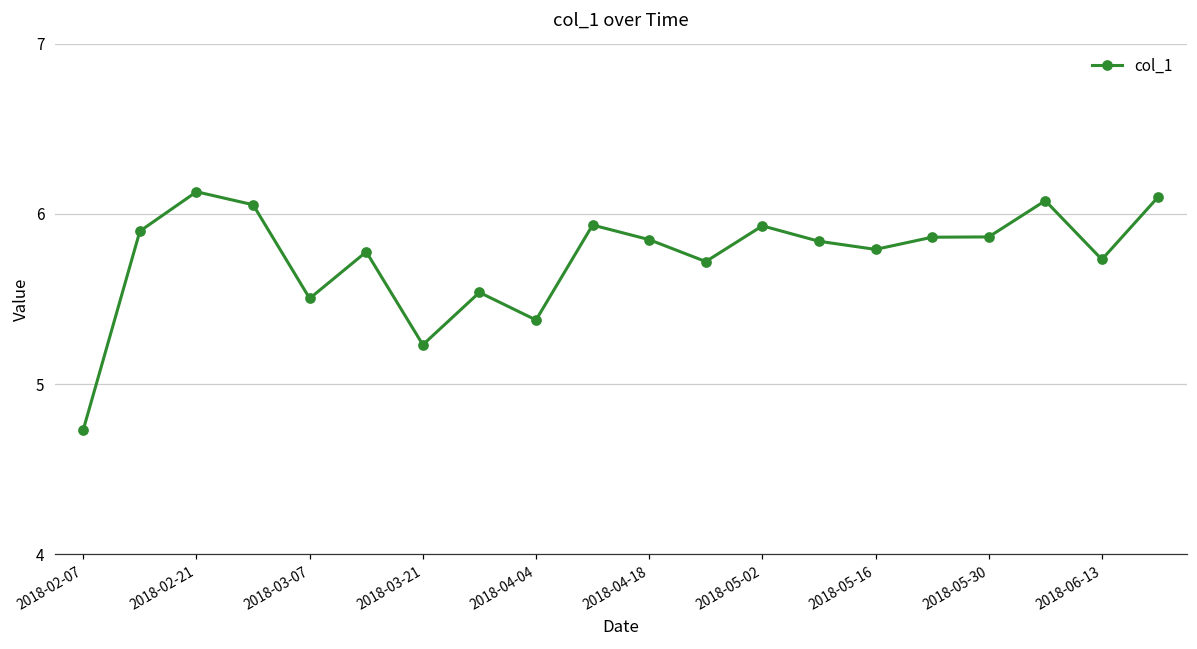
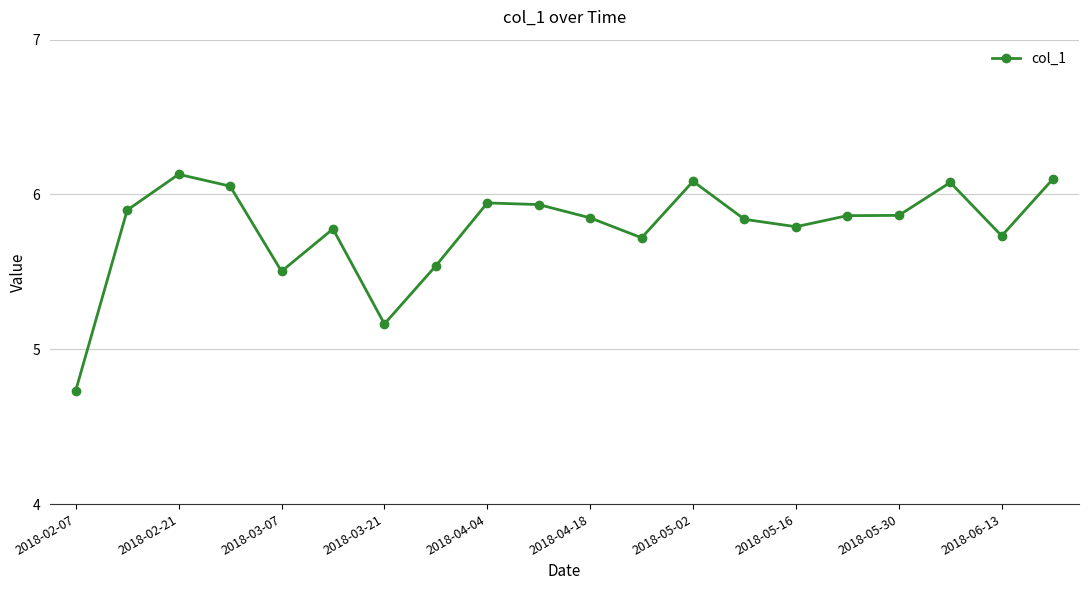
  {
    "2018-02-07": 4.73,
    "2018-02-21": 6.13,
    "2018-03-07": 5.50,
-   "2018-03-21": 5.23,
-   "2018-04-04": 5.38,
+   "2018-03-21": 5.16,
+   "2018-04-04": 5.95,
    "2018-04-18": 5.85,
-   "2018-05-02": 5.93,
+   "2018-05-02": 6.08,
    "2018-05-16": 5.79,
    "2018-05-30": 5.86,
    "2018-06-13": 5.73
  }
